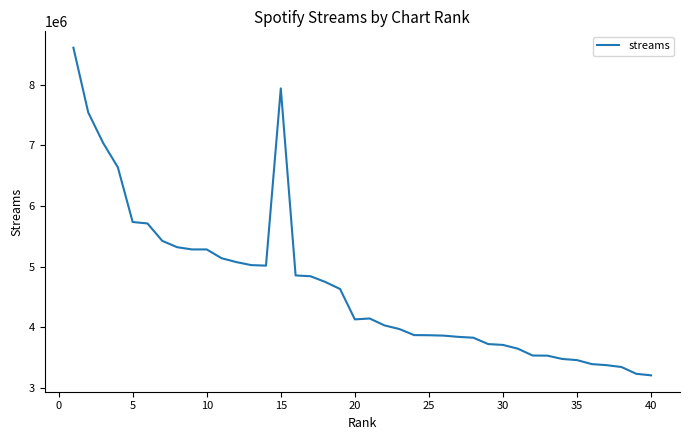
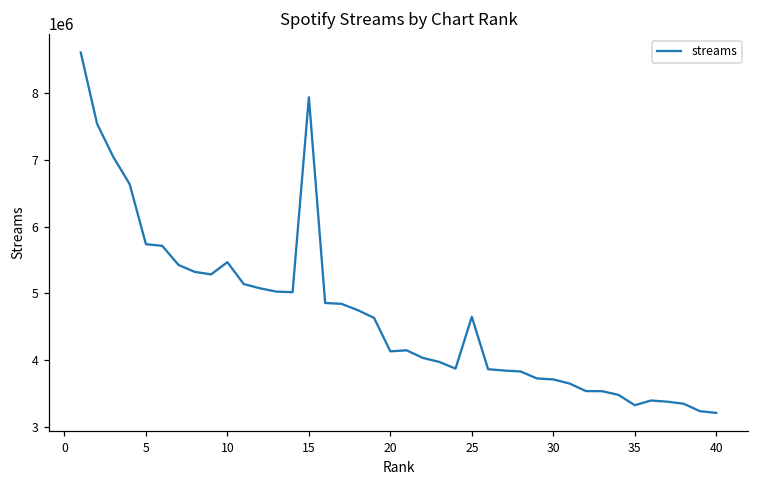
  {
    "5": 5700000,
-   "10": 5300000,
+   "10": 5500000,
    "15": 7900000,
    "20": 4100000,
-   "25": 3900000,
+   "25": 4600000,
    "30": 3700000,
-   "35": 3500000,
+   "35": 3300000,
    "40": 3200000
  }
